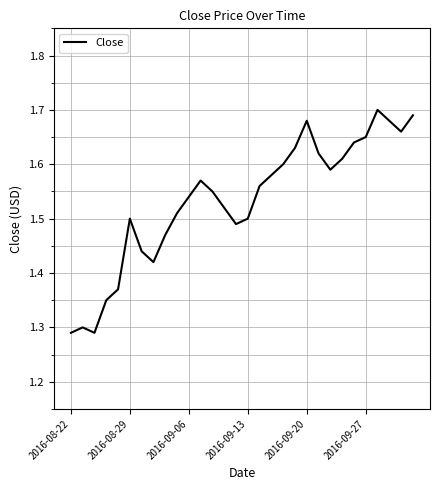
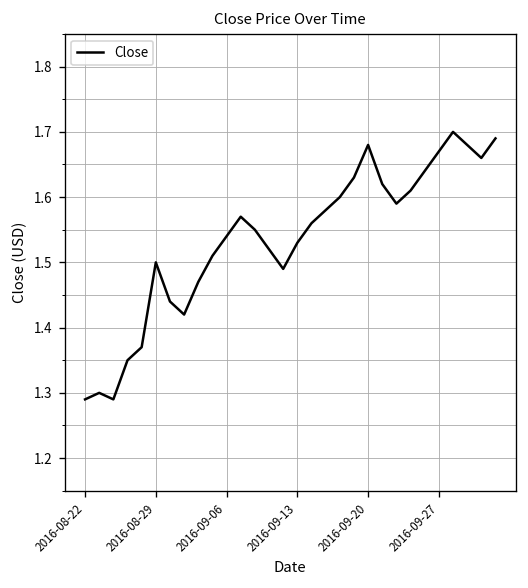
  {
    "2016-08-22": 1.29,
    "2016-08-29": 1.50,
    "2016-09-06": 1.54,
-   "2016-09-13": 1.50,
+   "2016-09-13": 1.53,
    "2016-09-20": 1.68,
-   "2016-09-27": 1.65
+   "2016-09-27": 1.67
  }
